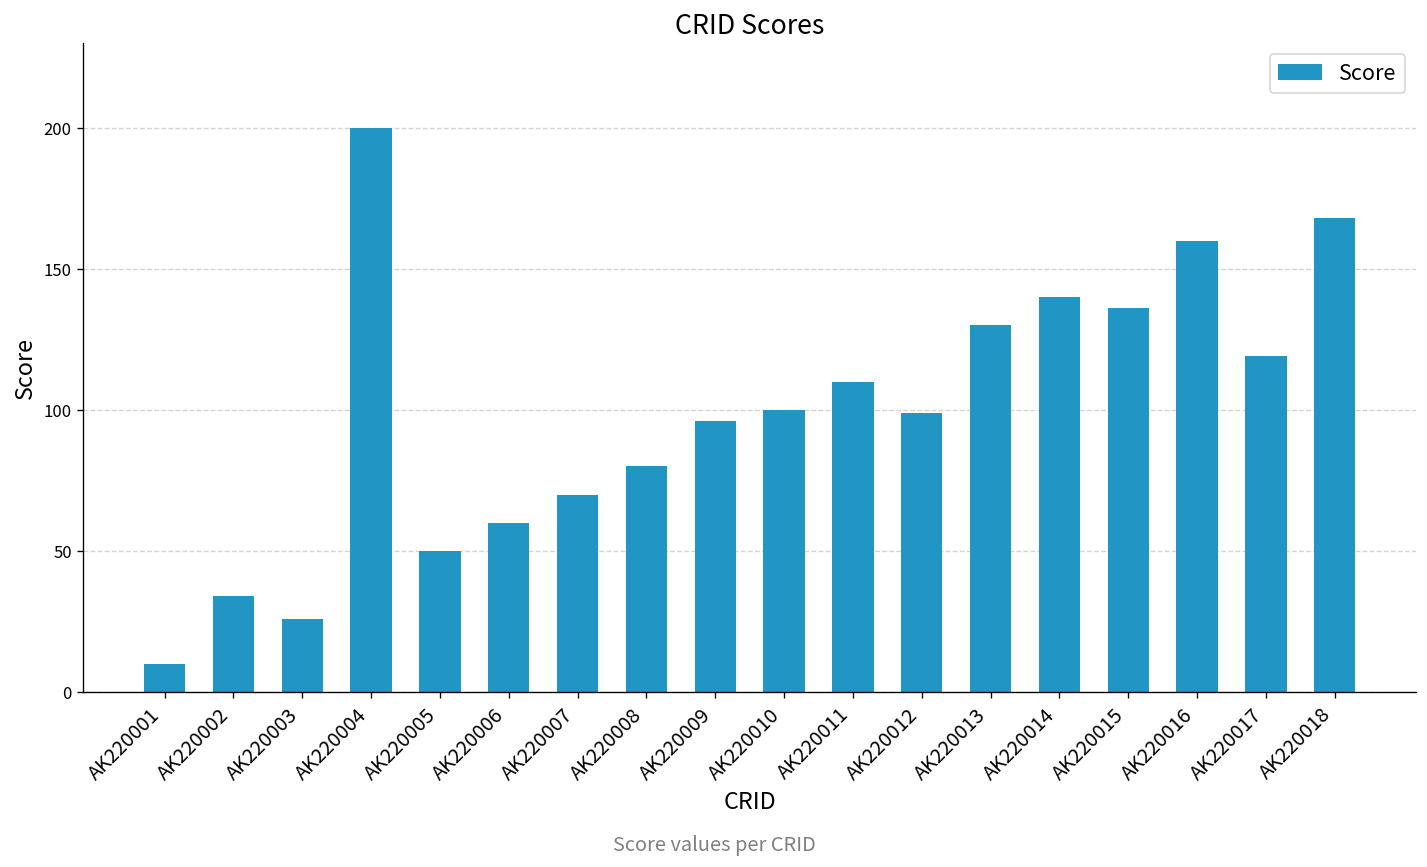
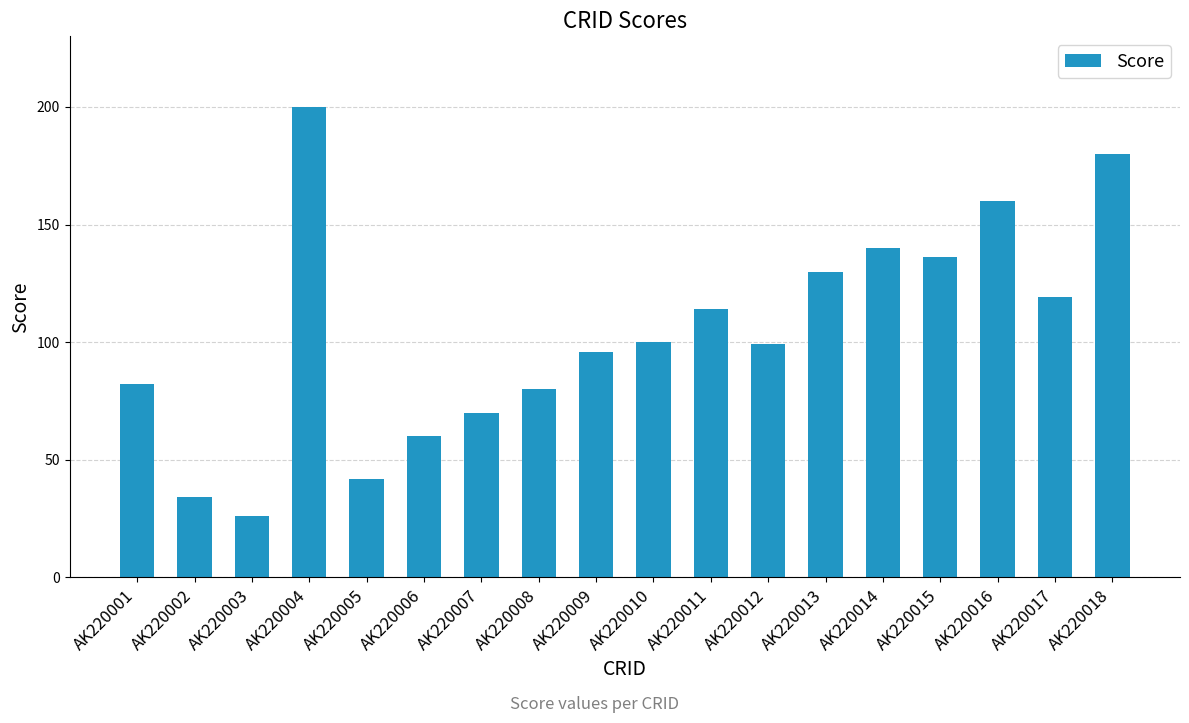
  {
-   "AK220001": 10,
+   "AK220001": 82,
    "AK220002": 34,
    "AK220003": 26,
    "AK220004": 200,
-   "AK220005": 50,
+   "AK220005": 42,
    "AK220006": 60,
    "AK220007": 70,
    "AK220008": 80,
    "AK220009": 96,
    "AK220010": 100,
-   "AK220011": 110,
+   "AK220011": 114,
    "AK220012": 99,
    "AK220013": 130,
    "AK220014": 140,
    "AK220015": 136,
    "AK220016": 160,
    "AK220017": 119,
-   "AK220018": 168
+   "AK220018": 180
  }
